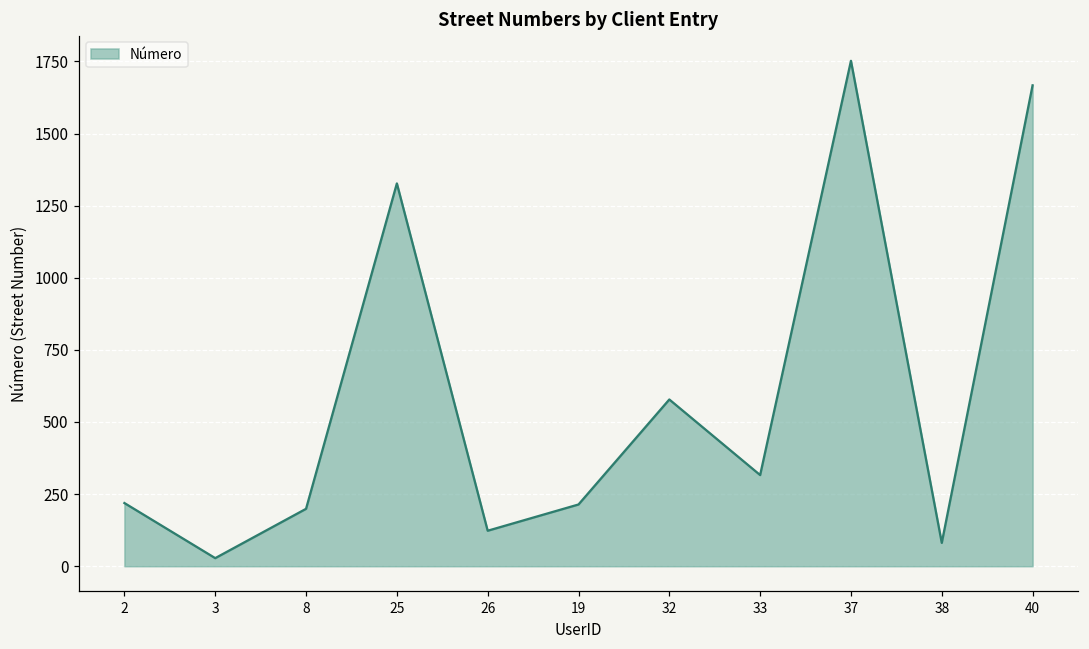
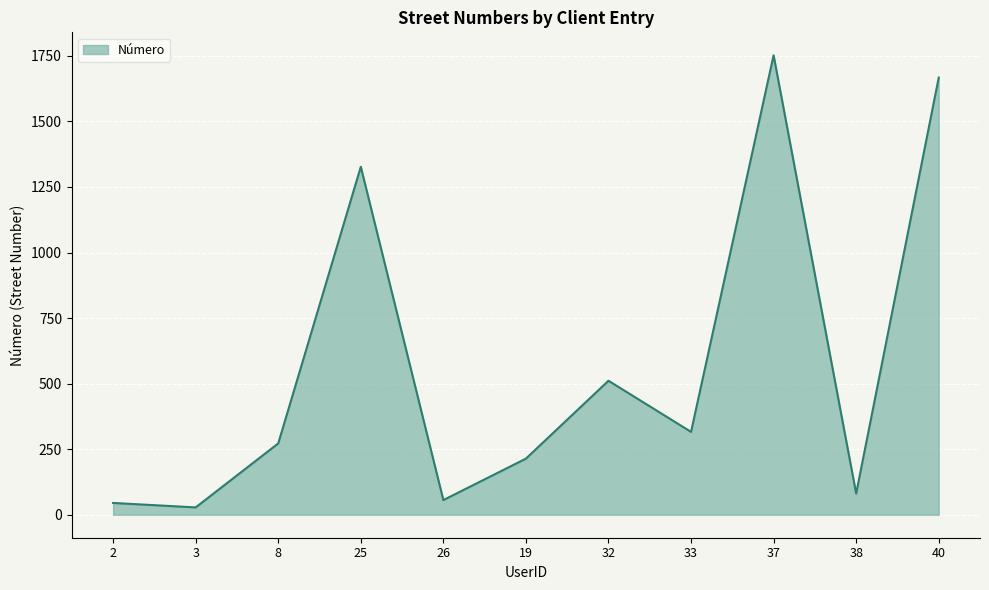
  {
-   "2": 220,
+   "2": 50,
    "3": 30,
-   "8": 200,
+   "8": 270,
    "25": 1330,
-   "26": 120,
+   "26": 60,
    "19": 210,
-   "32": 580,
+   "32": 510,
    "33": 320,
    "37": 1750,
    "38": 80,
    "40": 1670
  }
